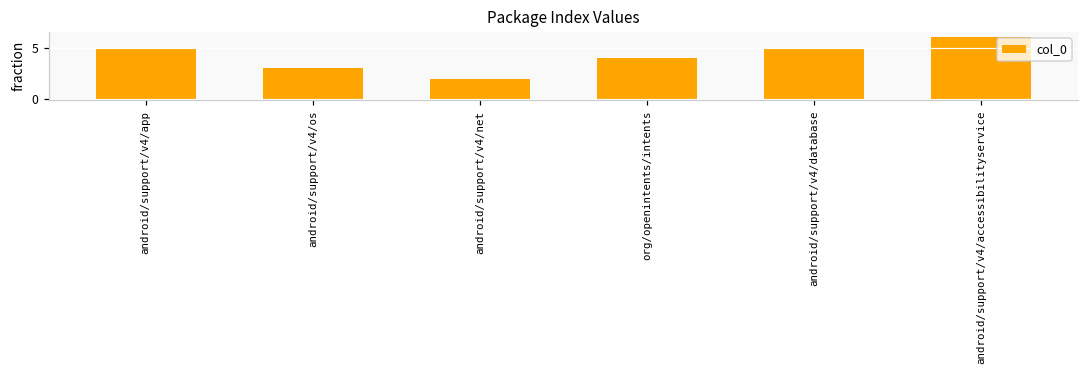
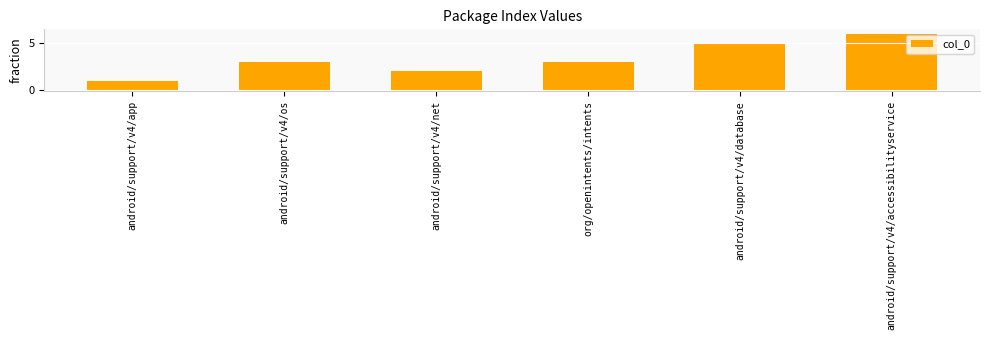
  {
-   "android/support/v4/app": 5,
+   "android/support/v4/app": 1,
    "android/support/v4/os": 3,
    "android/support/v4/net": 2,
-   "org/openintents/intents": 4,
+   "org/openintents/intents": 3,
    "android/support/v4/database": 5,
    "android/support/v4/accessibilityservice": 6
  }
